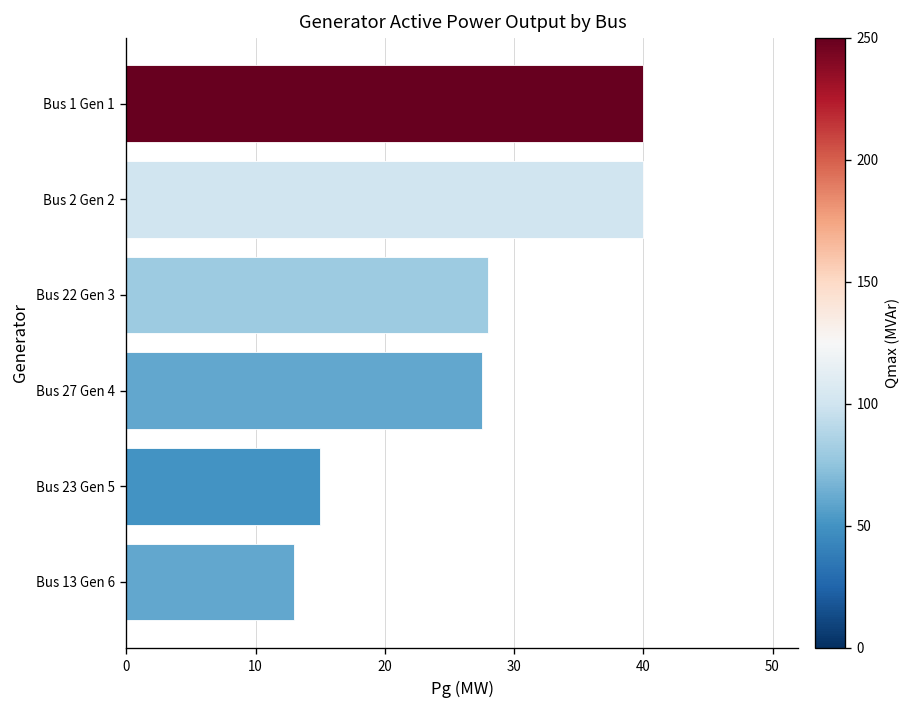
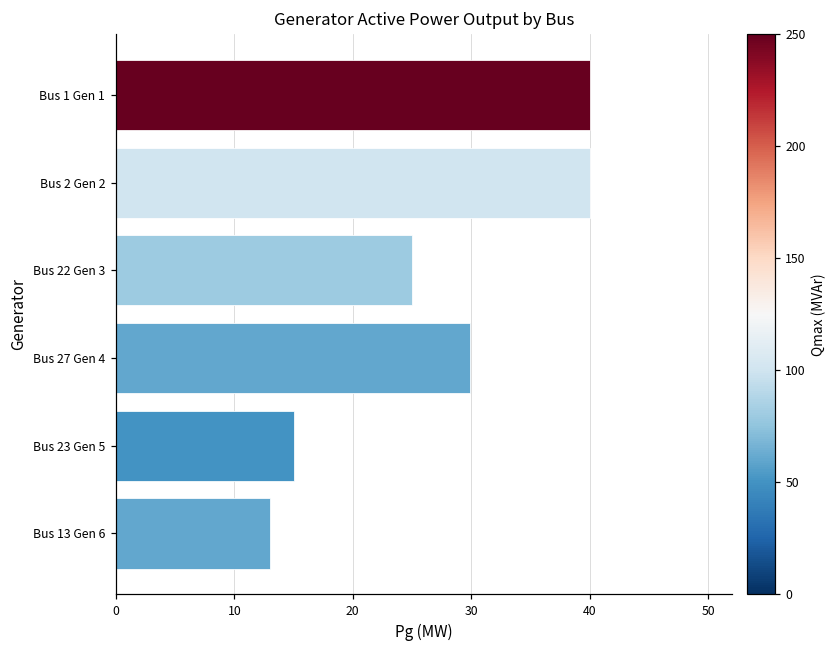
  {
    "Bus 1 Gen 1": 40.0,
    "Bus 2 Gen 2": 40.0,
-   "Bus 22 Gen 3": 28,
-   "Bus 27 Gen 4": 27.5,
+   "Bus 22 Gen 3": 25,
+   "Bus 27 Gen 4": 29.9,
    "Bus 23 Gen 5": 15.0,
    "Bus 13 Gen 6": 13.0
  }
